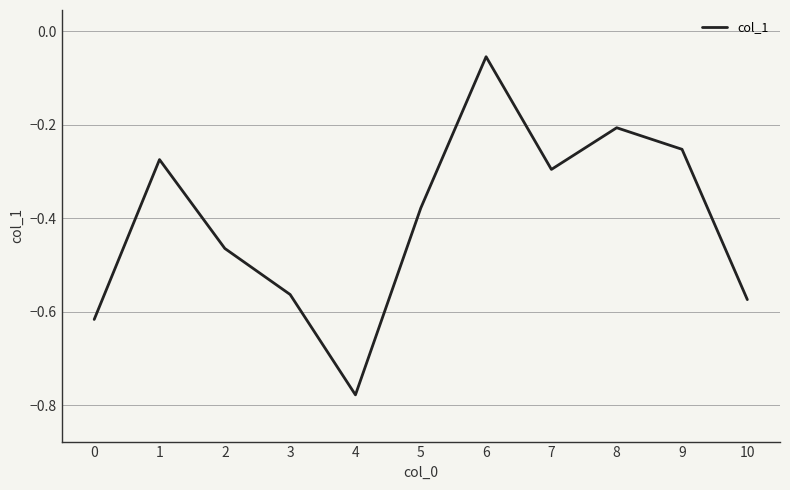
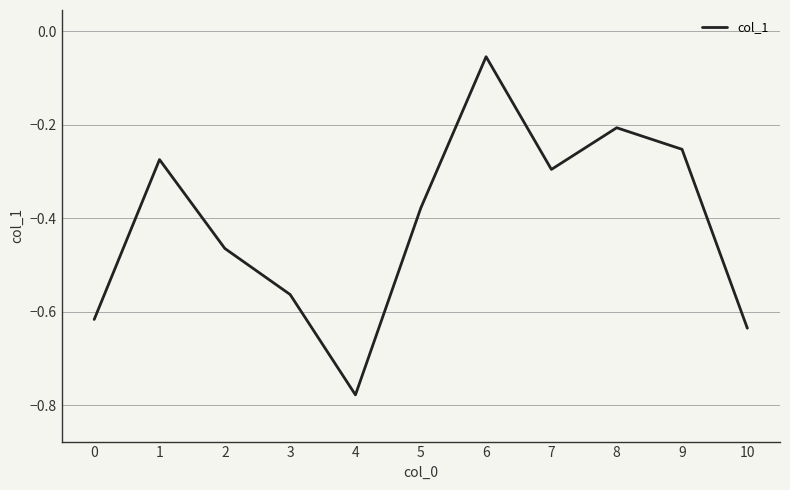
  {
    "0": -0.62,
    "1": -0.27,
    "2": -0.46,
    "3": -0.56,
    "4": -0.78,
    "5": -0.38,
    "6": -0.05,
    "7": -0.30,
    "8": -0.21,
    "9": -0.25,
-   "10": -0.57
+   "10": -0.64
  }
